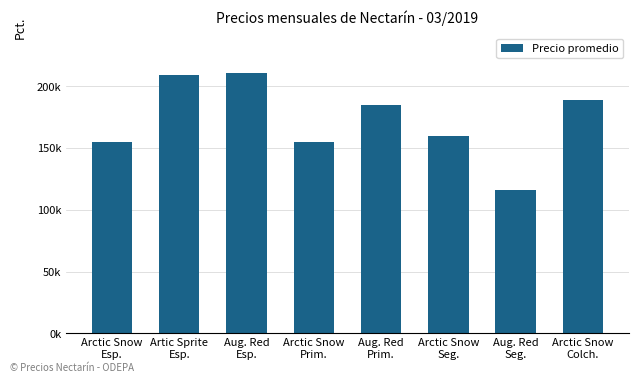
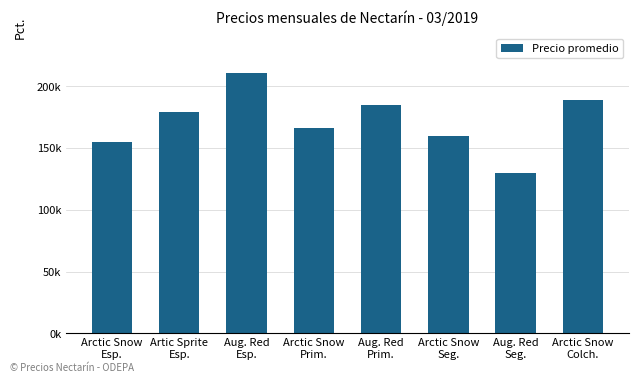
  {
    "Arctic Snow Esp.": 155000,
-   "Artic Sprite Esp.": 209000,
+   "Artic Sprite Esp.": 179000,
    "Aug. Red Esp.": 211000,
-   "Arctic Snow Prim.": 155000,
+   "Arctic Snow Prim.": 167000,
    "Aug. Red Prim.": 185000,
    "Arctic Snow Seg.": 160000,
-   "Aug. Red Seg.": 116000,
+   "Aug. Red Seg.": 130000,
    "Arctic Snow Colch.": 189000
  }
